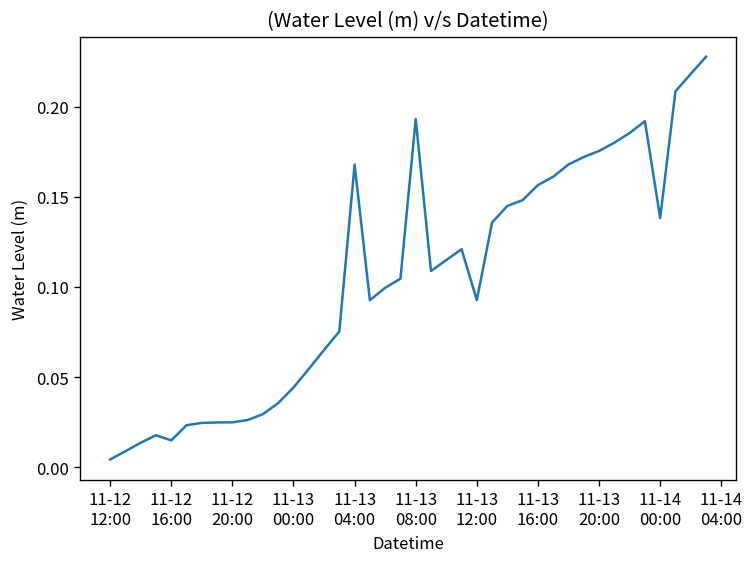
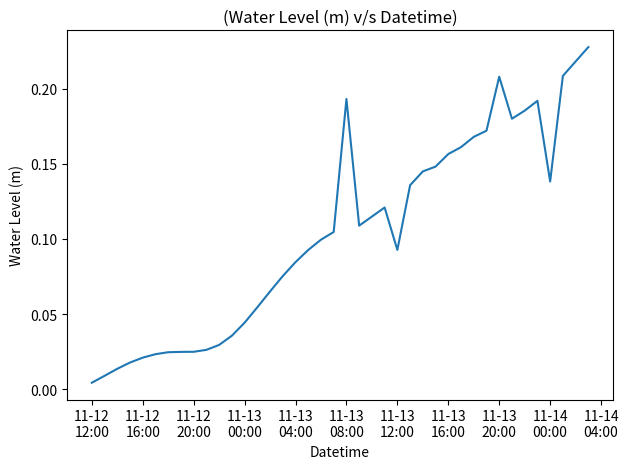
  {
    "11-12 12:00": 0.004,
-   "11-12 16:00": 0.015,
+   "11-12 16:00": 0.021,
    "11-12 20:00": 0.025,
    "11-13 00:00": 0.044,
-   "11-13 04:00": 0.168,
+   "11-13 04:00": 0.085,
    "11-13 08:00": 0.193,
    "11-13 12:00": 0.093,
    "11-13 16:00": 0.156,
-   "11-13 20:00": 0.175,
+   "11-13 20:00": 0.208,
    "11-14 00:00": 0.138
  }
